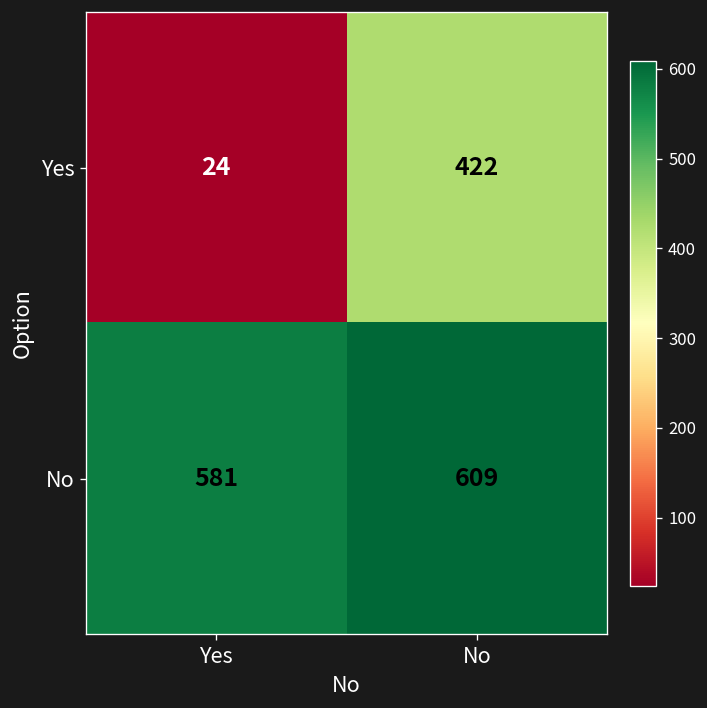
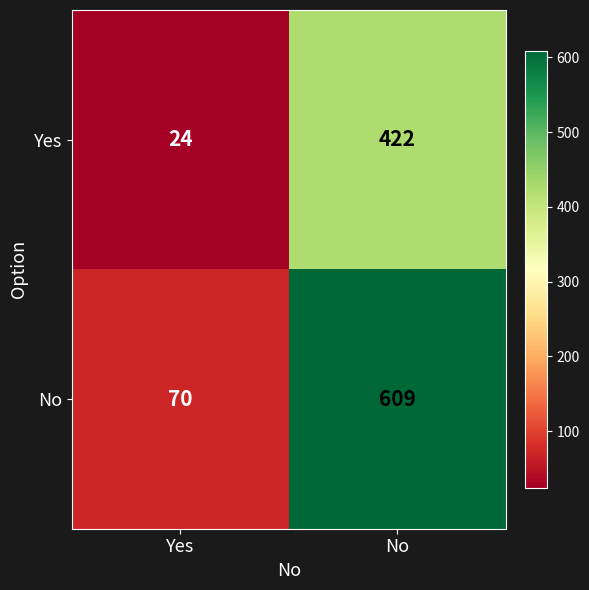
  {
    "Yes": {
      "Yes": 24,
      "No": 422
    },
    "No": {
-     "Yes": 581,
+     "Yes": 70,
      "No": 609
    }
  }
